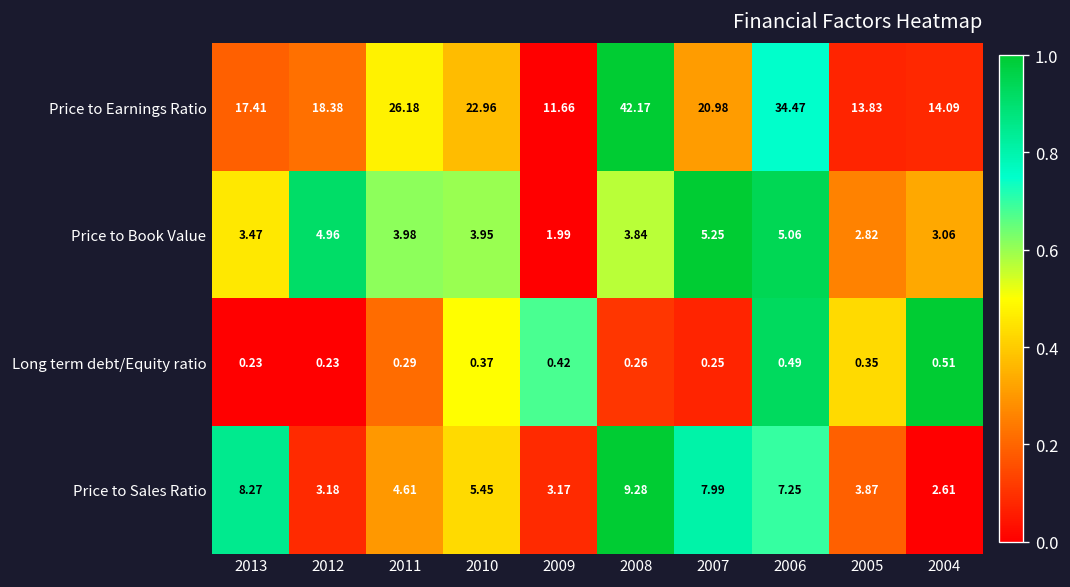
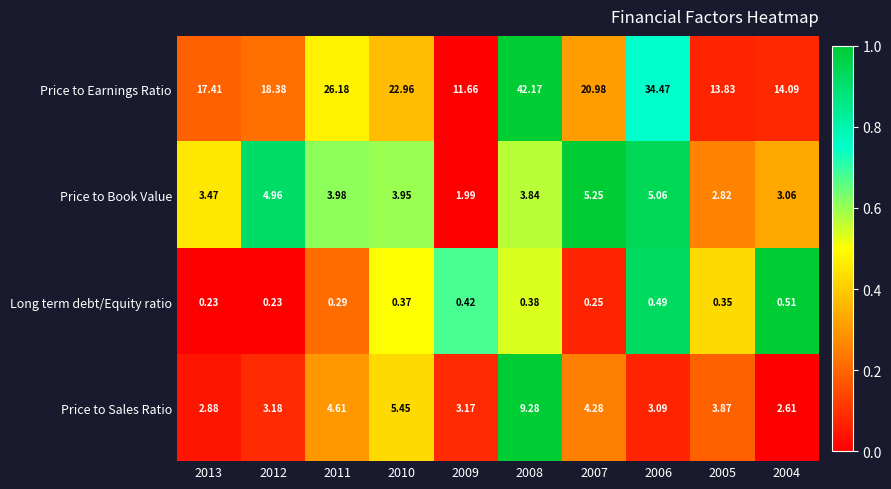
  {
    "Price to Earnings Ratio": {
      "2013": 17.41,
      "2012": 18.38,
      "2011": 26.18,
      "2010": 22.96,
      "2009": 11.66,
      "2008": 42.17,
      "2007": 20.98,
      "2006": 34.47,
      "2005": 13.83,
      "2004": 14.09
    },
    "Price to Book Value": {
      "2013": 3.47,
      "2012": 4.96,
      "2011": 3.98,
      "2010": 3.95,
      "2009": 1.99,
      "2008": 3.84,
      "2007": 5.25,
      "2006": 5.06,
      "2005": 2.82,
      "2004": 3.06
    },
    "Long term debt/Equity ratio": {
      "2013": 0.23,
      "2012": 0.23,
      "2011": 0.29,
      "2010": 0.37,
      "2009": 0.42,
-     "2008": 0.26,
+     "2008": 0.38,
      "2007": 0.25,
      "2006": 0.49,
      "2005": 0.35,
      "2004": 0.51
    },
    "Price to Sales Ratio": {
-     "2013": 8.27,
+     "2013": 2.88,
      "2012": 3.18,
      "2011": 4.61,
      "2010": 5.45,
      "2009": 3.17,
      "2008": 9.28,
-     "2007": 7.99,
-     "2006": 7.25,
+     "2007": 4.28,
+     "2006": 3.09,
      "2005": 3.87,
      "2004": 2.61
    }
  }
